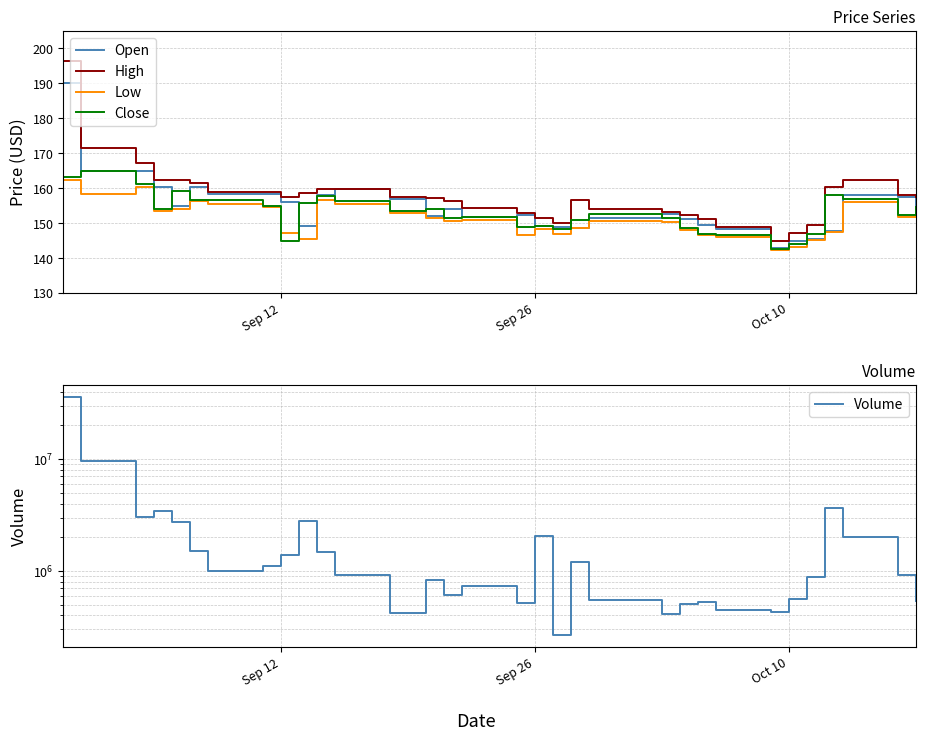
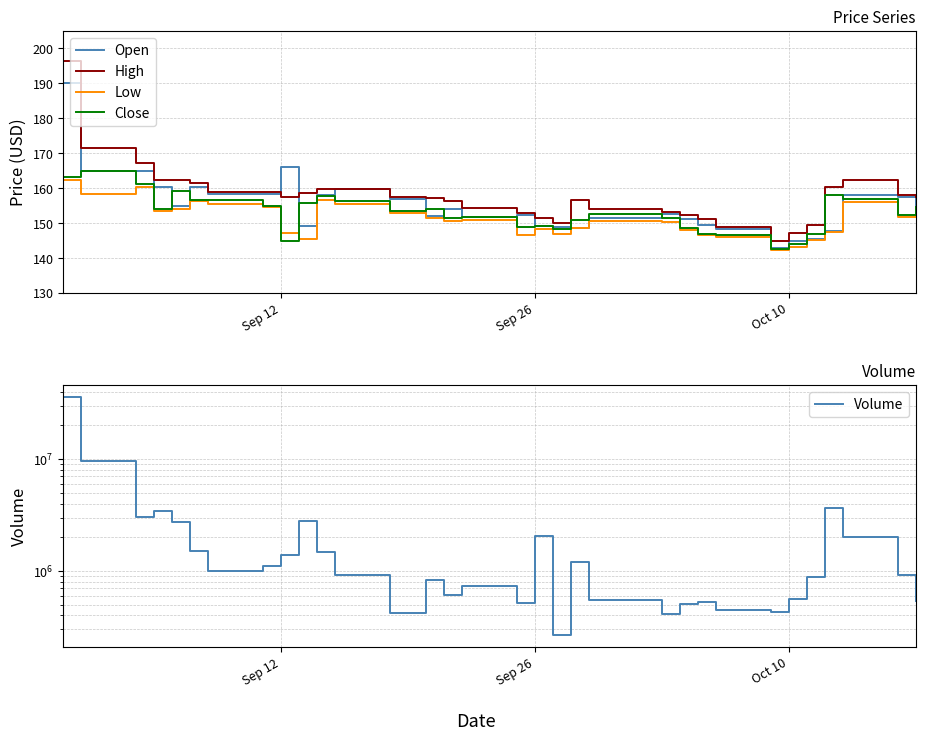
  {
    "Price Series": {
      "Open": {
-       "Sep 12": 156,
+       "Sep 12": 166,
        "Oct 10": 145
      },
      "High": {
        "Sep 12": 157,
        "Sep 26": 151,
        "Oct 10": 147
      },
      "Low": {
        "Sep 12": 147,
        "Sep 26": 148,
        "Oct 10": 143
      },
      "Close": {
        "Sep 12": 145,
        "Oct 10": 144
      }
    },
    "Volume": {
      "Sep 12": 1400000,
      "Sep 26": 2100000,
      "Oct 10": 600000
    }
  }
